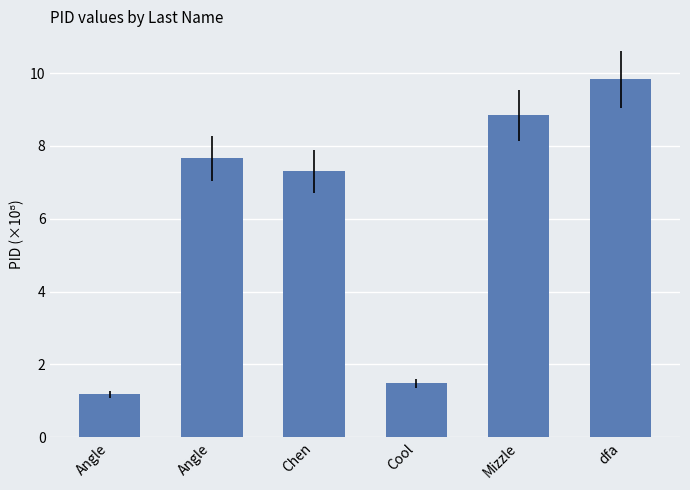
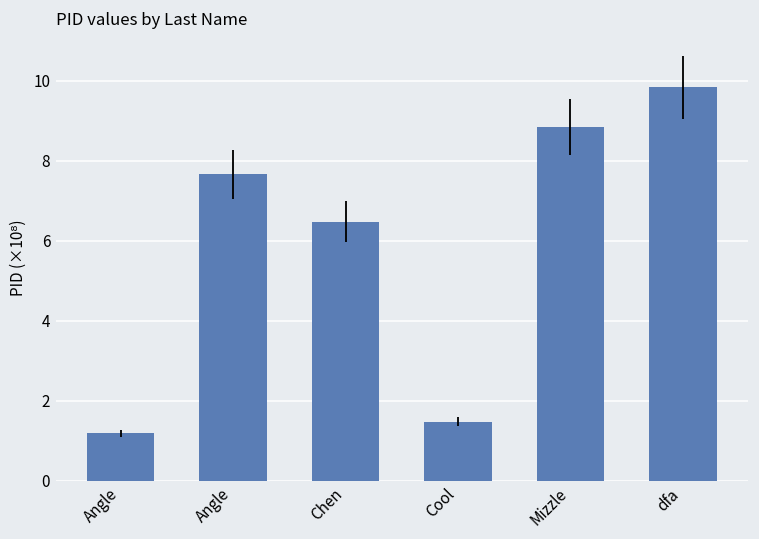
  {
-   "Chen": 7.3,
+   "Chen": 6.5,
    "Cool": 1.5,
    "Mizzle": 8.8,
    "dfa": 9.8
  }
